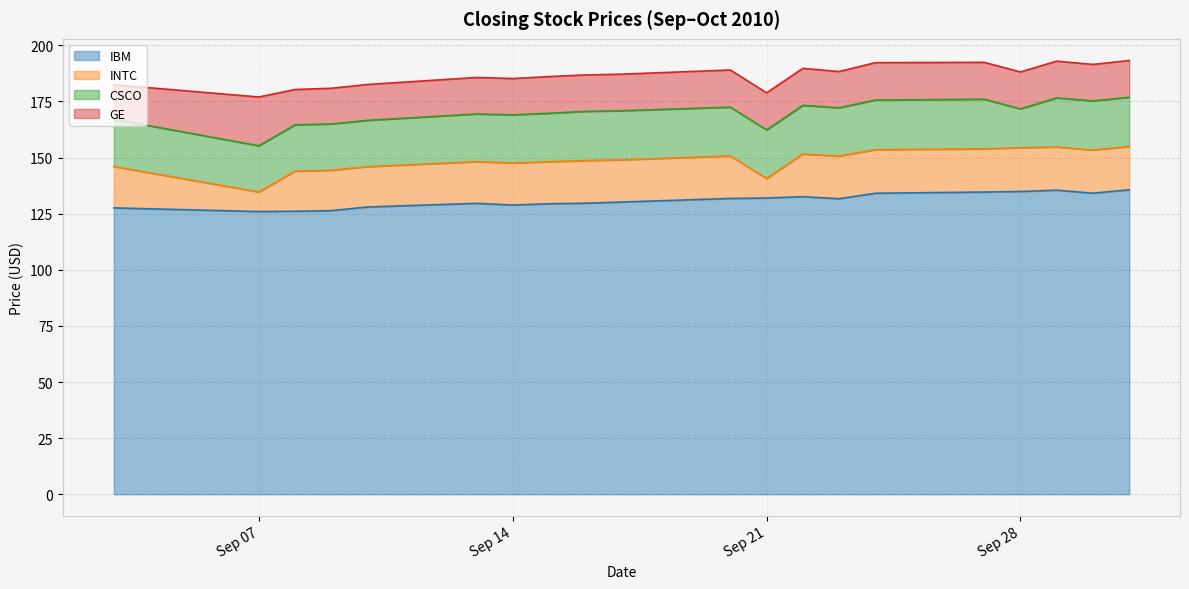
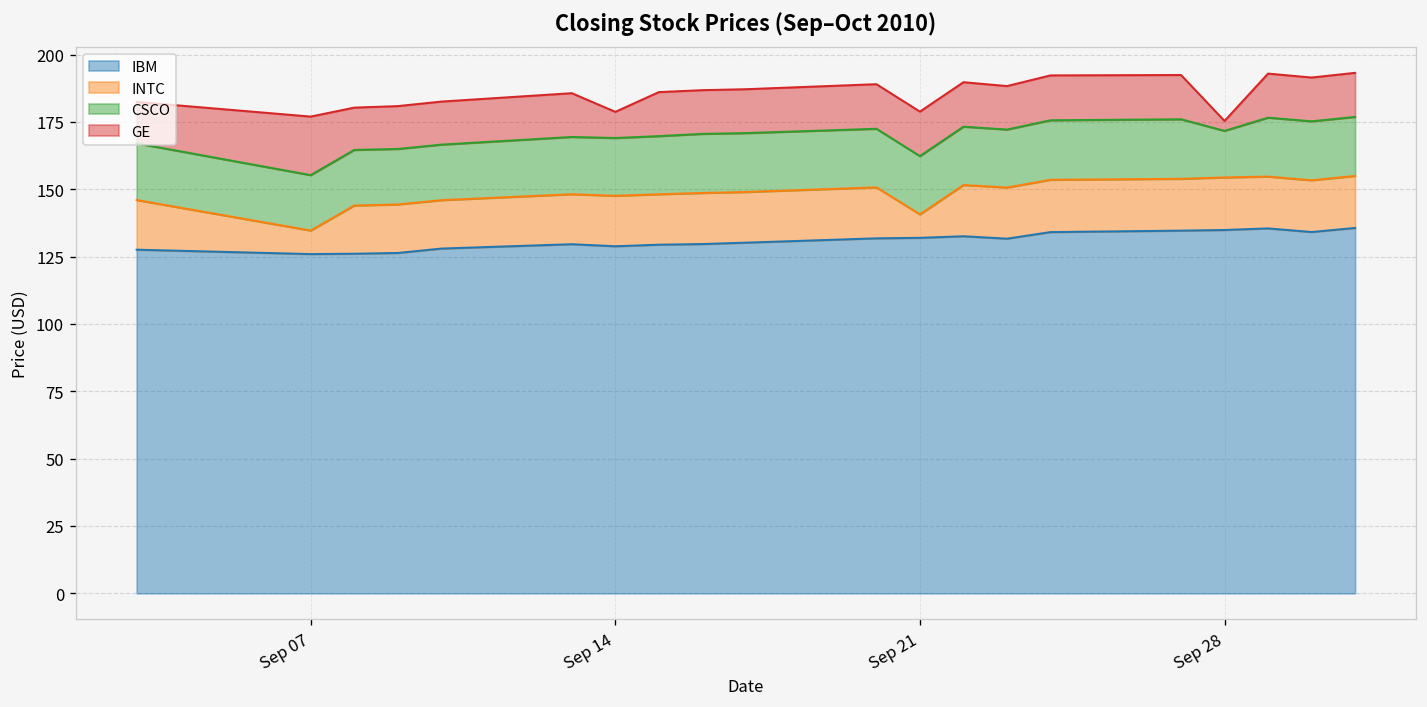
  {
    "IBM": {
      "Sep 07": 126,
      "Sep 14": 129,
      "Sep 21": 132,
      "Sep 28": 135
    },
    "INTC": {
      "Sep 07": 9,
      "Sep 14": 19,
      "Sep 21": 9,
      "Sep 28": 20
    },
    "CSCO": {
      "Sep 07": 21,
      "Sep 14": 21,
      "Sep 21": 22,
      "Sep 28": 17
    },
    "GE": {
      "Sep 07": 22,
-     "Sep 14": 16,
+     "Sep 14": 10,
      "Sep 21": 17,
-     "Sep 28": 16
+     "Sep 28": 4
    }
  }
